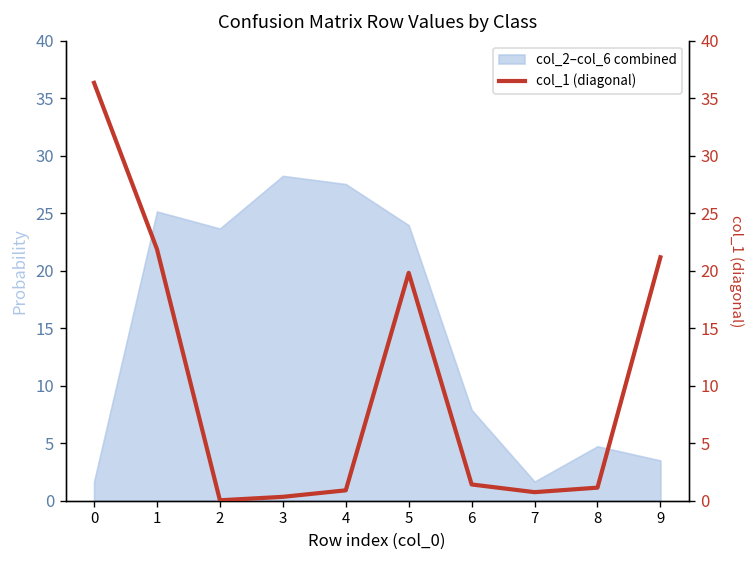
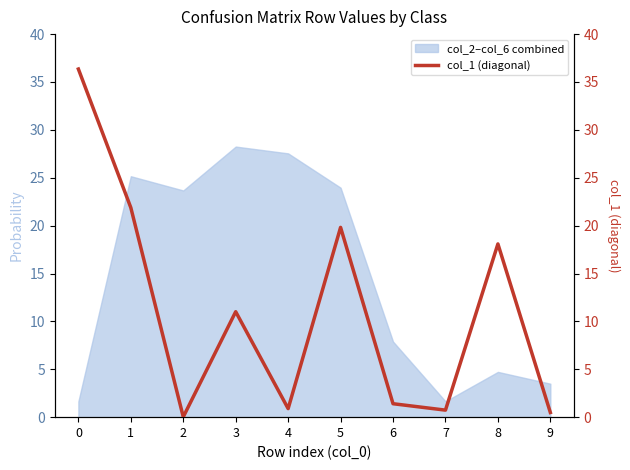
  {
    "col_2–col_6 combined": {
      "0": 2,
      "1": 25,
      "2": 24,
      "3": 28,
      "4": 28,
      "5": 24,
      "6": 8,
      "7": 2,
      "8": 5,
      "9": 3
    },
    "col_1 (diagonal)": {
      "0": 36,
      "1": 22,
      "2": 0,
-     "3": 0,
+     "3": 11,
      "4": 1,
      "5": 20,
      "6": 1,
      "7": 1,
-     "8": 1,
-     "9": 21
+     "8": 18,
+     "9": 0
    }
  }
